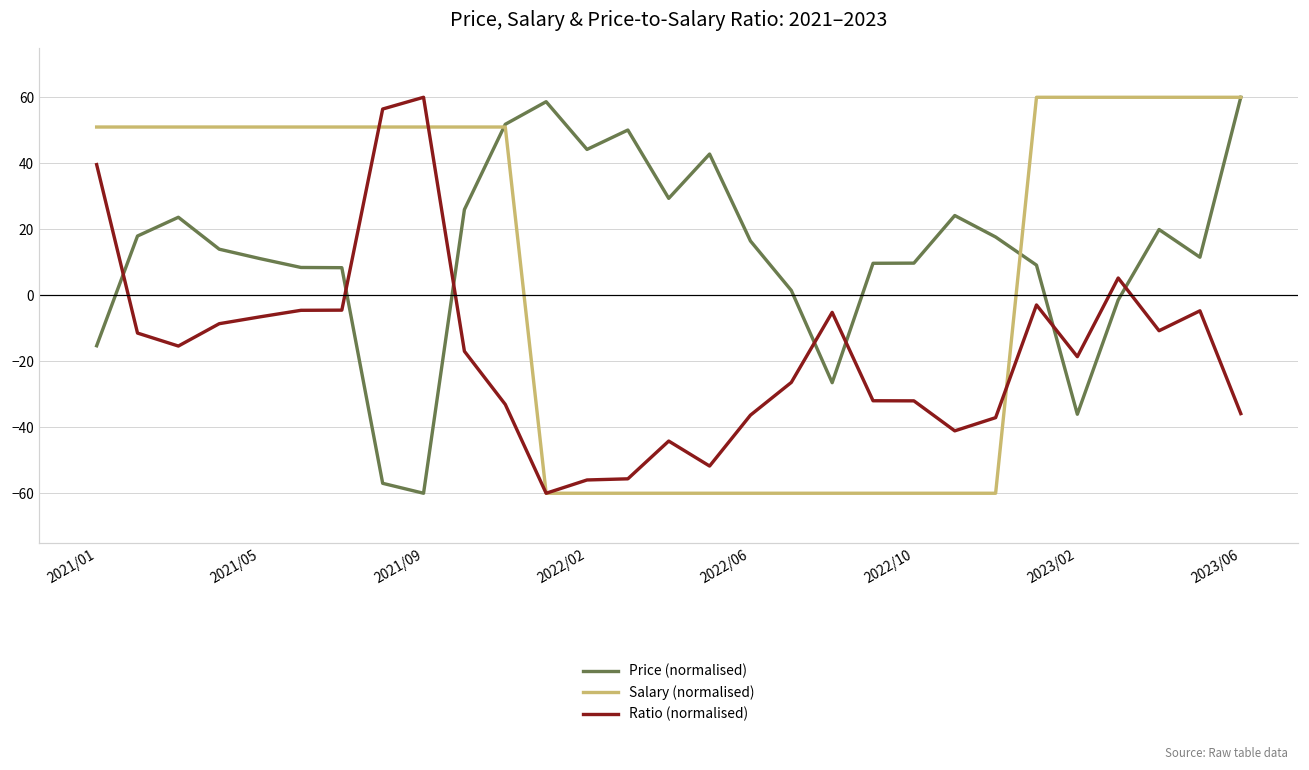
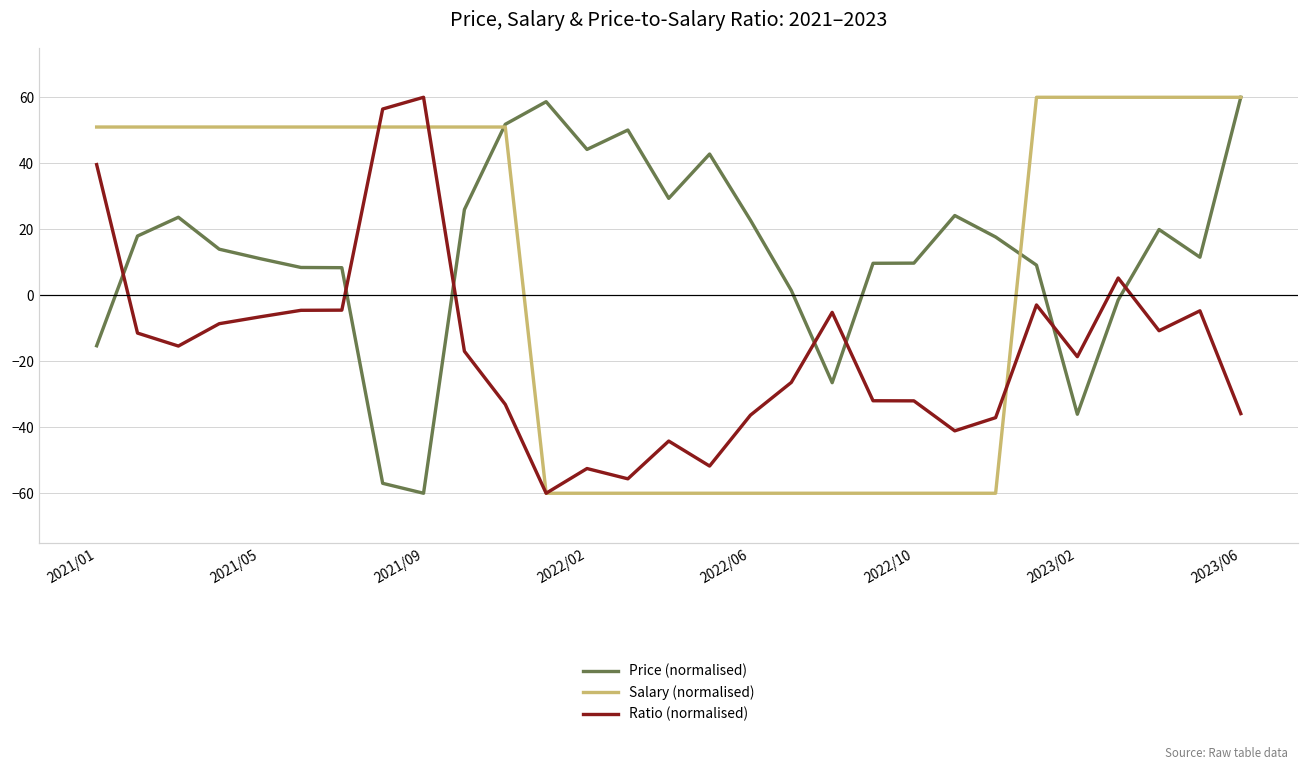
  {
    "Price (normalised)": {
      "2021/01": -15,
      "2021/05": 11,
      "2021/09": -60,
      "2022/02": 44,
-     "2022/06": 16,
+     "2022/06": 23,
      "2022/10": 10,
      "2023/02": -36
    },
    "Salary (normalised)": {
      "2021/01": 51,
      "2021/05": 51,
      "2021/09": 51,
      "2022/02": -60,
      "2022/06": -60,
      "2022/10": -60,
      "2023/02": 60
    },
    "Ratio (normalised)": {
      "2021/01": 40,
      "2021/05": -7,
      "2021/09": 60,
-     "2022/02": -56,
+     "2022/02": -53,
      "2022/06": -36,
      "2022/10": -32,
      "2023/02": -19,
      "2023/06": -36
    }
  }
